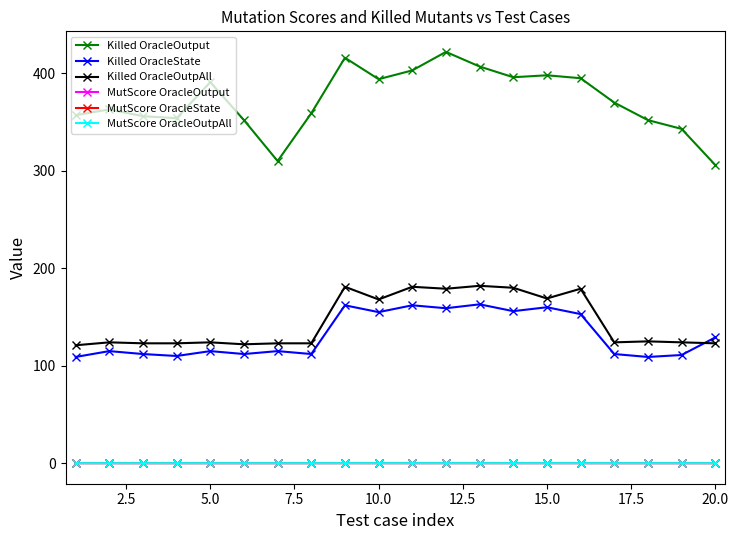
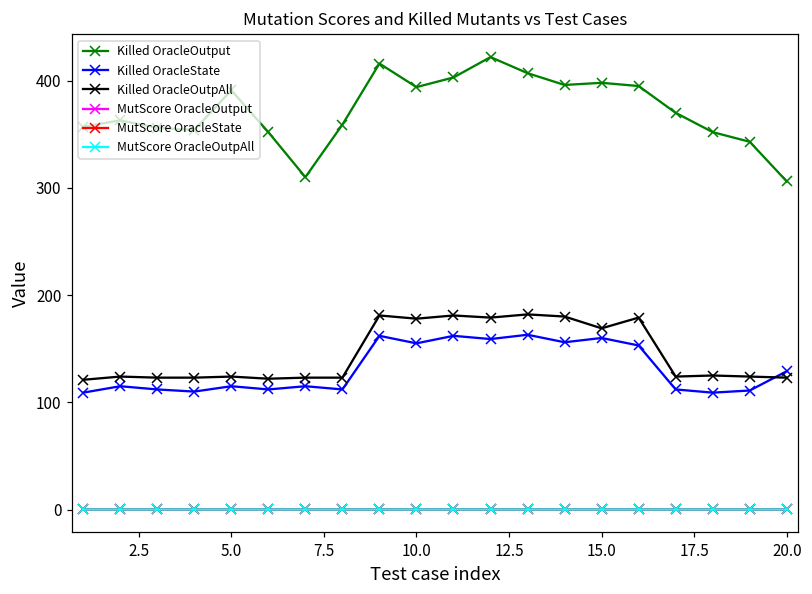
  {
    "Killed OracleOutput": {
      "10.0": 390,
      "15.0": 400,
      "20.0": 310
    },
    "Killed OracleState": {
      "5.0": 120,
      "10.0": 160,
      "15.0": 160,
      "20.0": 130
    },
    "Killed OracleOutpAll": {
      "5.0": 120,
-     "10.0": 170,
+     "10.0": 180,
      "15.0": 170,
      "20.0": 120
    },
    "MutScore OracleOutpAll": {
      "5.0": 0,
      "10.0": 0,
      "15.0": 0,
      "20.0": 0
    }
  }
